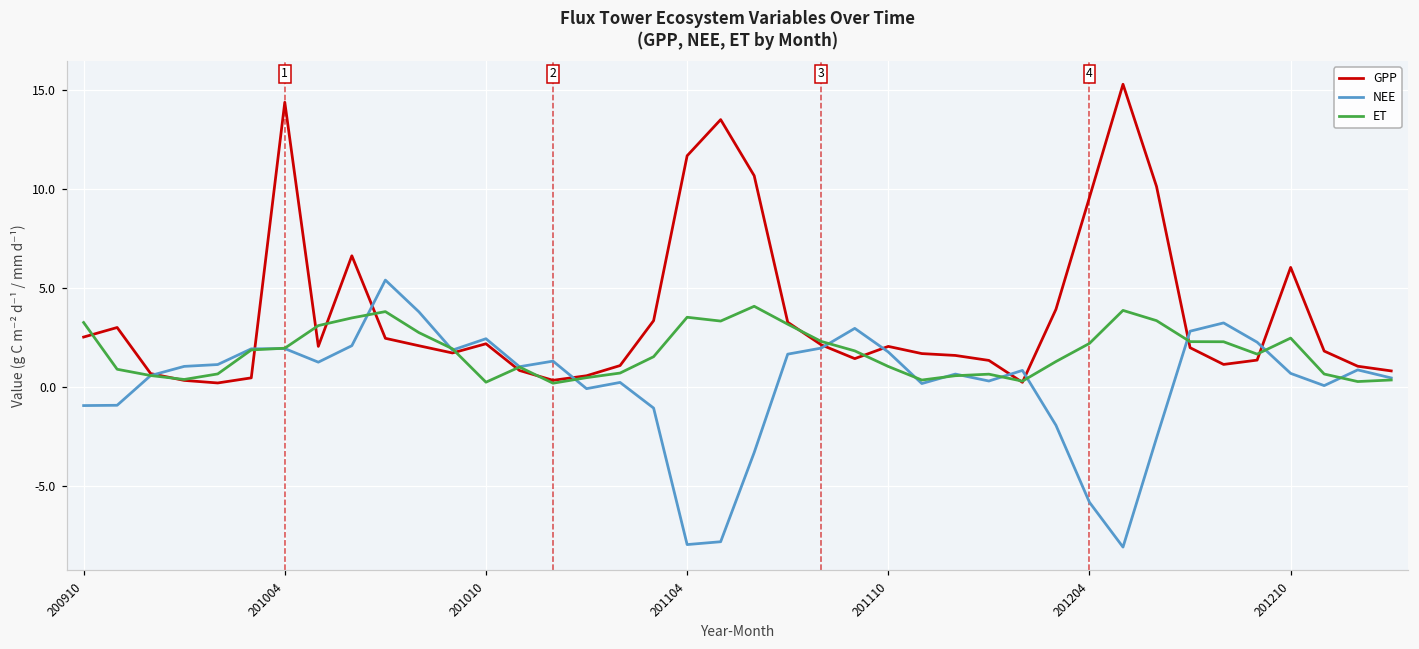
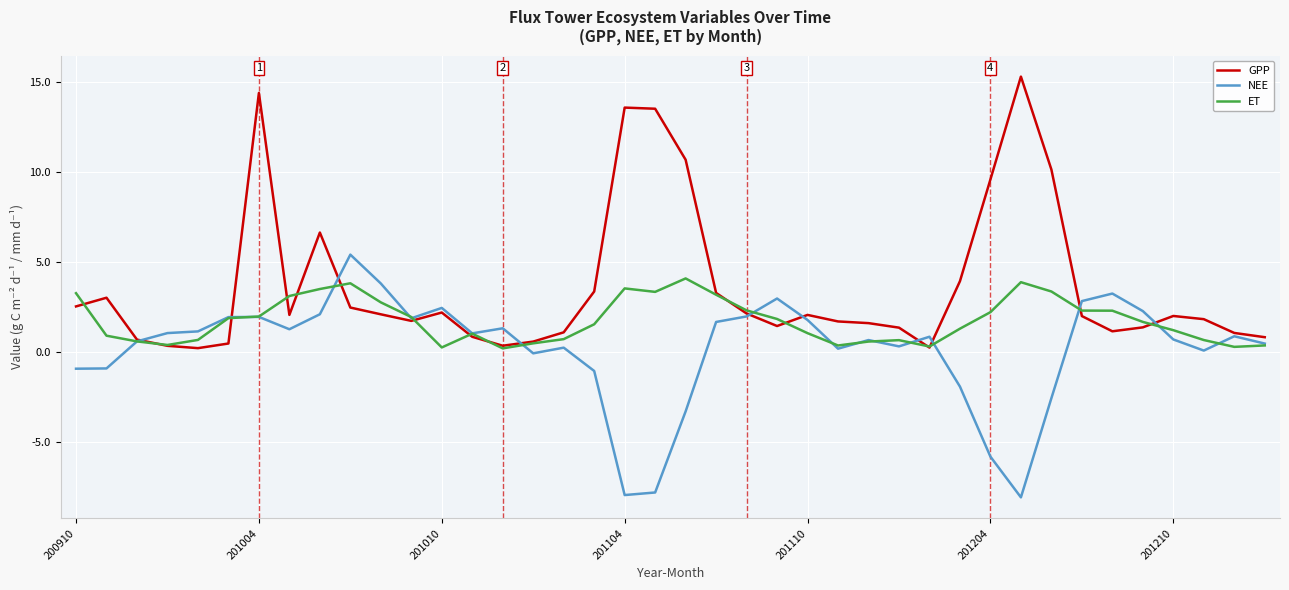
  {
    "GPP": {
      "200910": 2.5,
      "201010": 2.2,
-     "201104": 11.7,
+     "201104": 13.6,
      "201110": 2.0,
      "201204": 9.6,
-     "201210": 6.0
+     "201210": 2.0
    },
    "NEE": {
      "200910": -0.9,
      "201010": 2.4,
      "201104": -8.0,
      "201110": 1.8,
      "201204": -5.8,
      "201210": 0.7
    },
    "ET": {
      "200910": 3.3,
      "201010": 0.2,
      "201104": 3.5,
      "201110": 1.0,
      "201204": 2.2,
-     "201210": 2.5
+     "201210": 1.2
    }
  }
